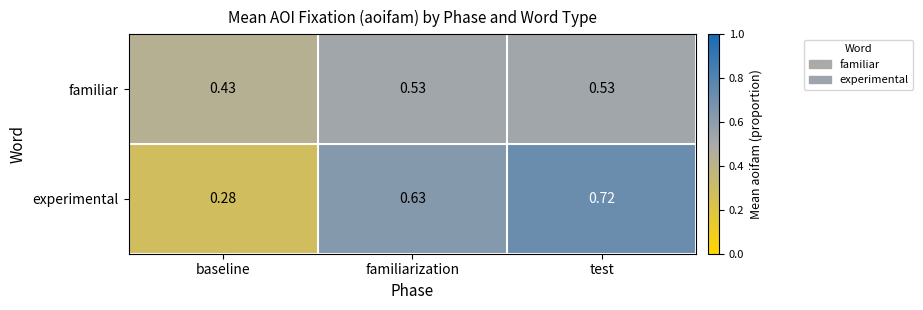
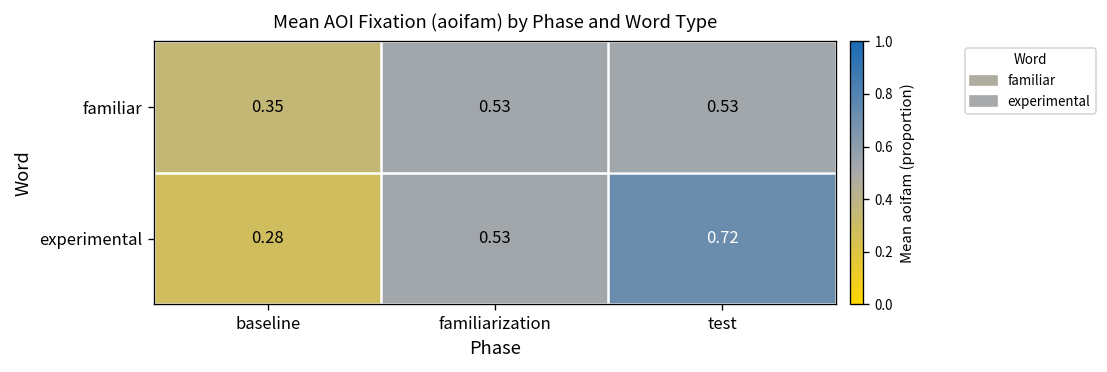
  {
    "familiar": {
-     "baseline": 0.43,
+     "baseline": 0.35,
      "familiarization": 0.53,
      "test": 0.53
    },
    "experimental": {
      "baseline": 0.28,
-     "familiarization": 0.63,
+     "familiarization": 0.53,
      "test": 0.72
    }
  }
